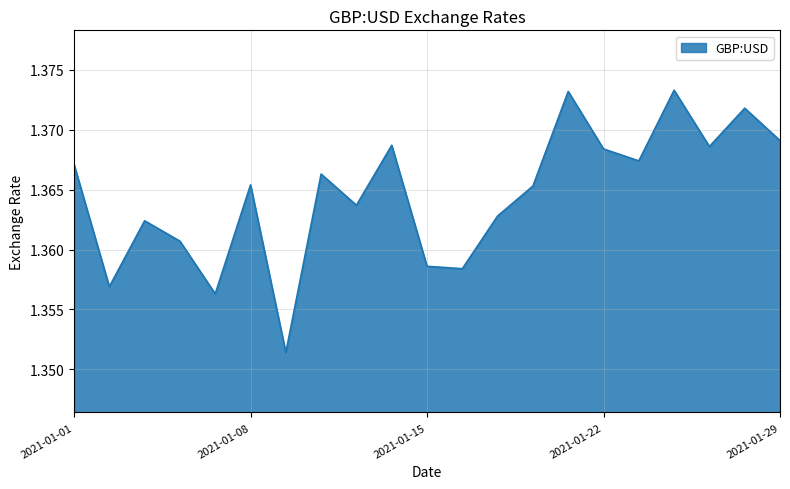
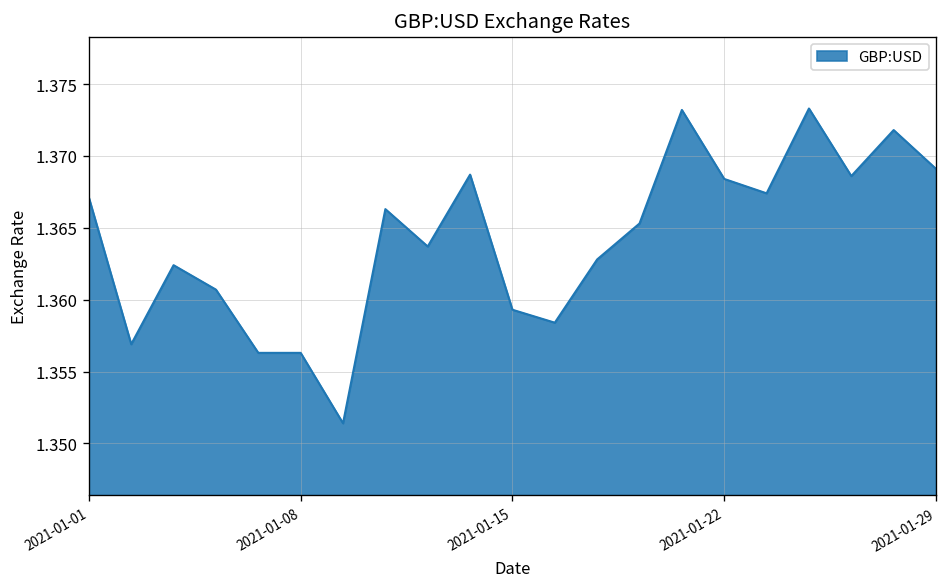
  {
    "2021-01-01": 1.3671,
-   "2021-01-08": 1.3654,
-   "2021-01-15": 1.3586,
+   "2021-01-08": 1.3563,
+   "2021-01-15": 1.3593,
    "2021-01-22": 1.3684,
    "2021-01-29": 1.3691
  }
